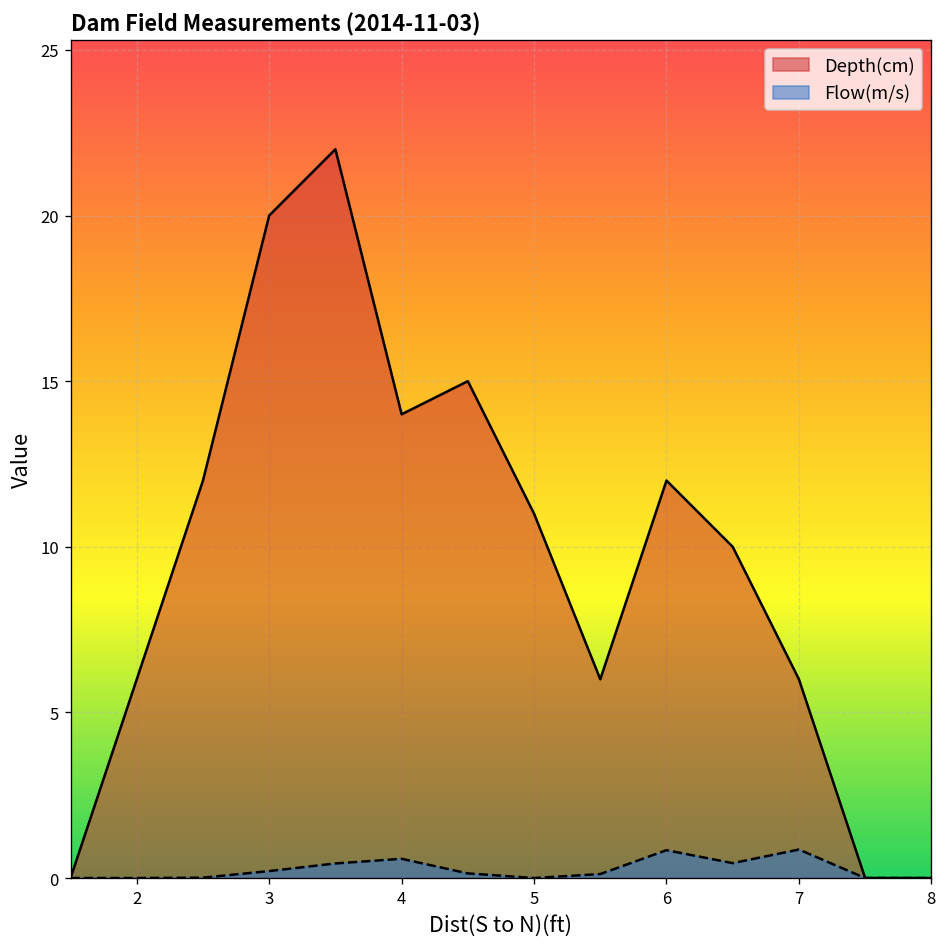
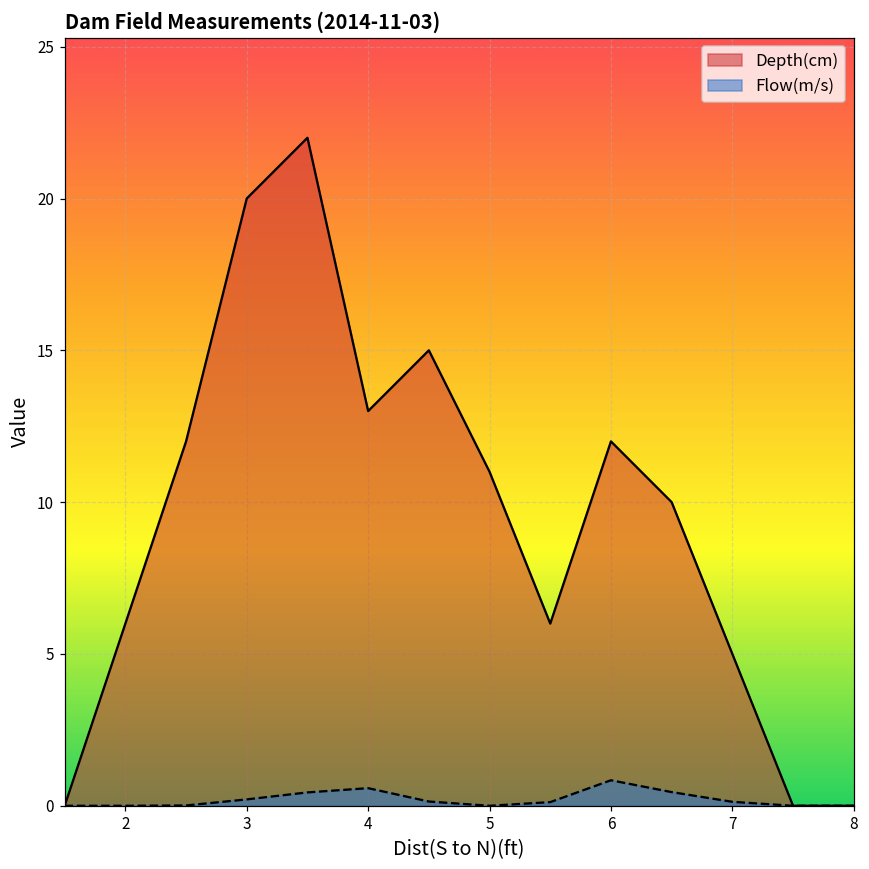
  {
    "Depth(cm)": {
      "2": 6,
      "3": 20,
-     "4": 14,
+     "4": 13,
      "5": 11,
      "6": 12,
-     "7": 6
+     "7": 5
    },
    "Flow(m/s)": {
      "2": 0.0,
      "3": 0.2,
      "4": 0.6,
      "5": 0.0,
      "6": 0.8,
-     "7": 0.9
+     "7": 0.1
    }
  }
